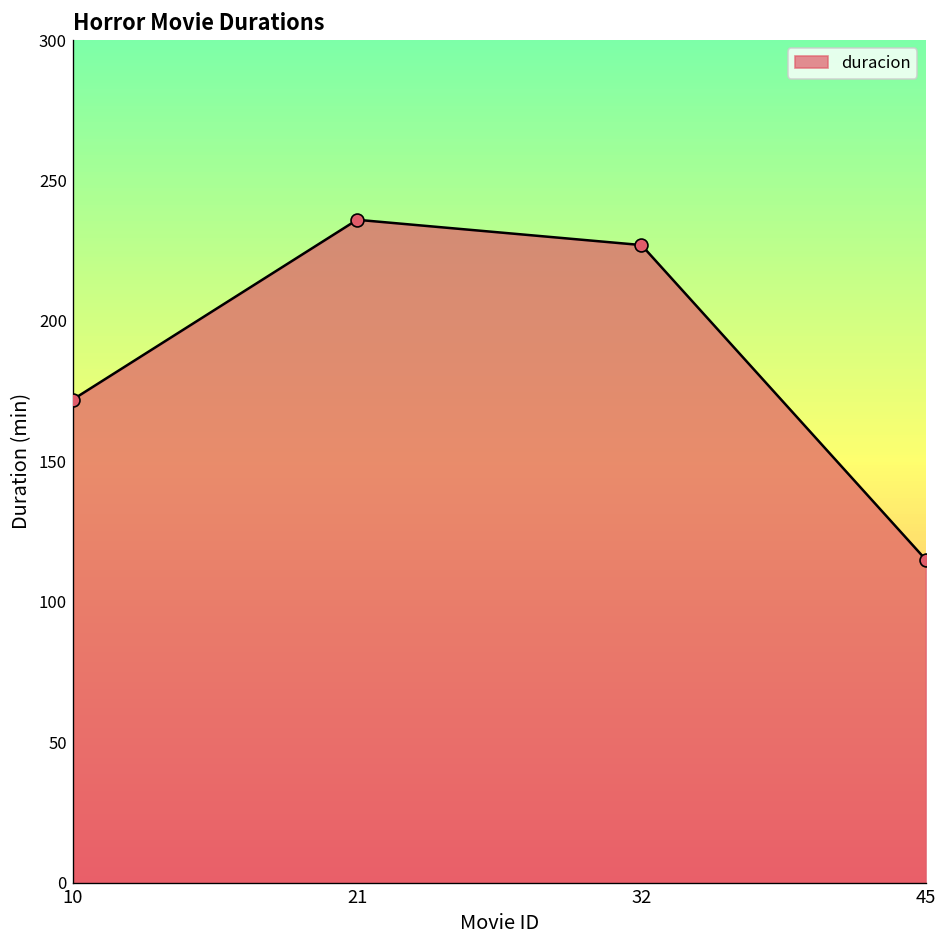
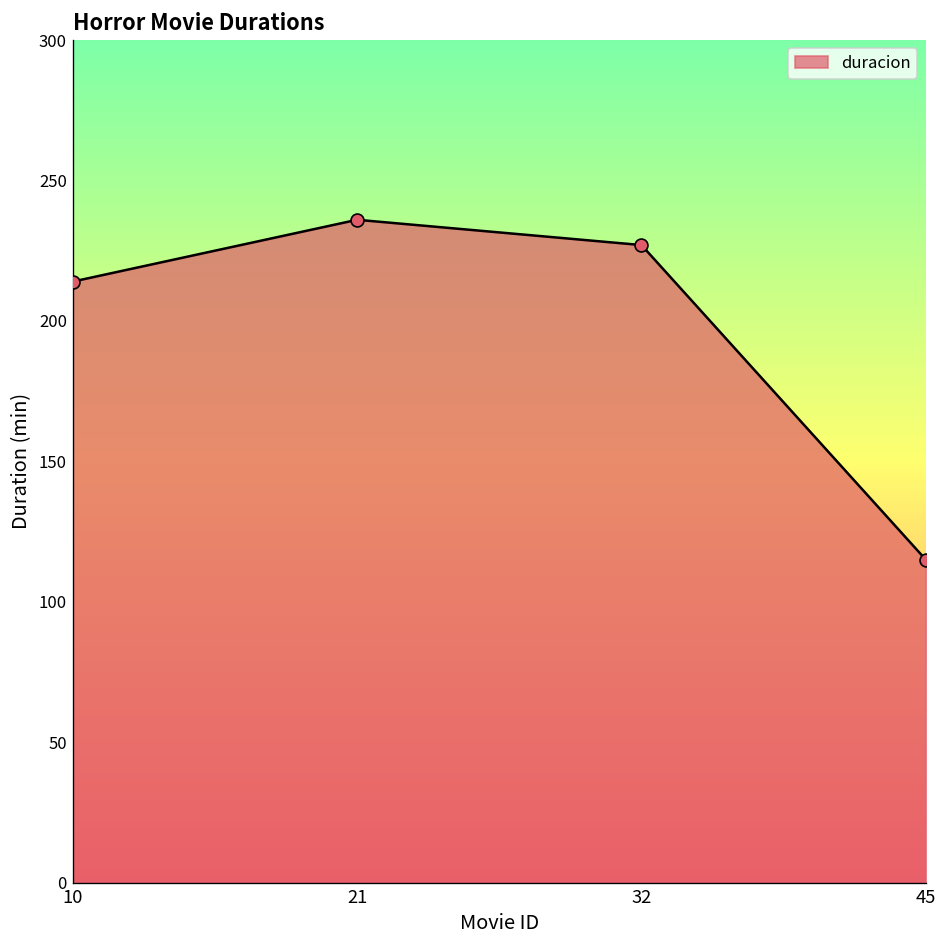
  {
-   "10": 172,
+   "10": 214,
    "21": 236,
    "32": 227,
    "45": 115
  }
